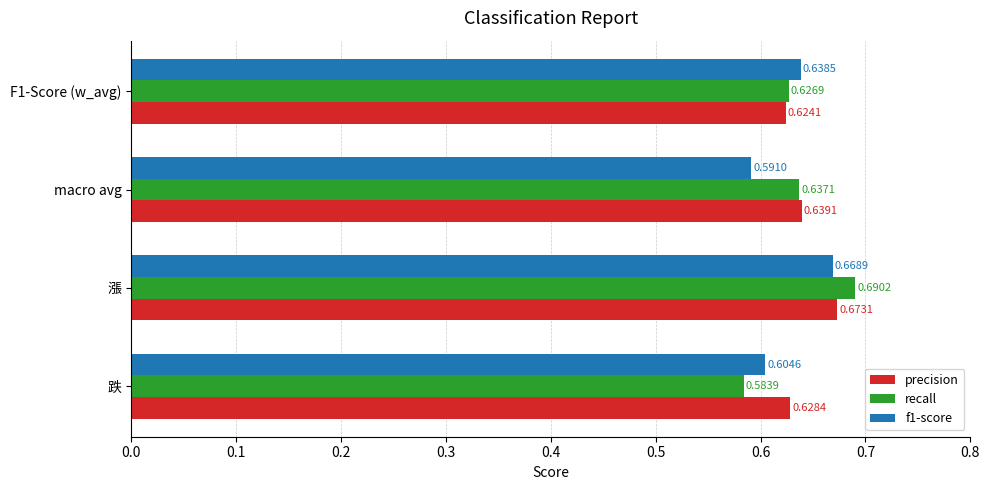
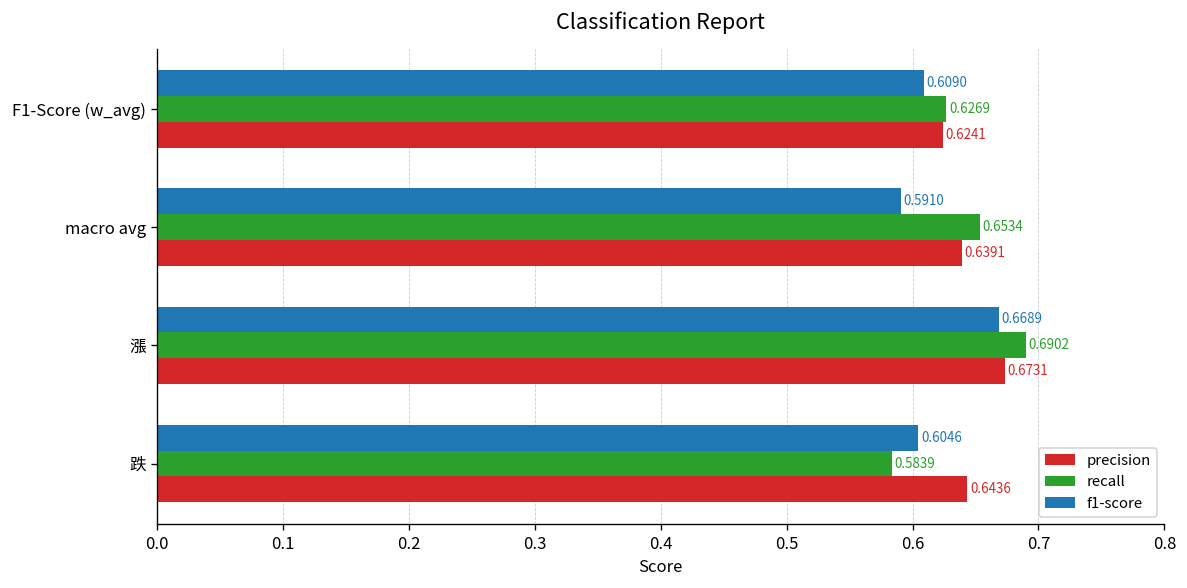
  {
    "precision": {
      "F1-Score (w_avg)": 0.6241,
      "macro avg": 0.6391,
      "漲": 0.6731,
-     "跌": 0.6284
+     "跌": 0.6436
    },
    "recall": {
      "F1-Score (w_avg)": 0.6269,
-     "macro avg": 0.6371,
+     "macro avg": 0.6534,
      "漲": 0.6902,
      "跌": 0.5839
    },
    "f1-score": {
-     "F1-Score (w_avg)": 0.6385,
+     "F1-Score (w_avg)": 0.6090,
      "macro avg": 0.5910,
      "漲": 0.6689,
      "跌": 0.6046
    }
  }
